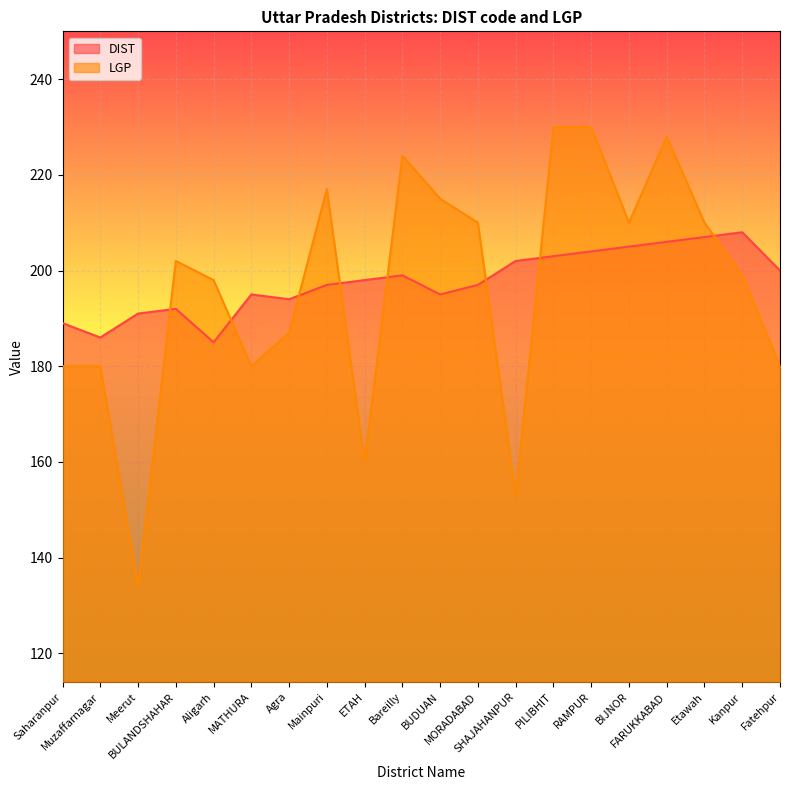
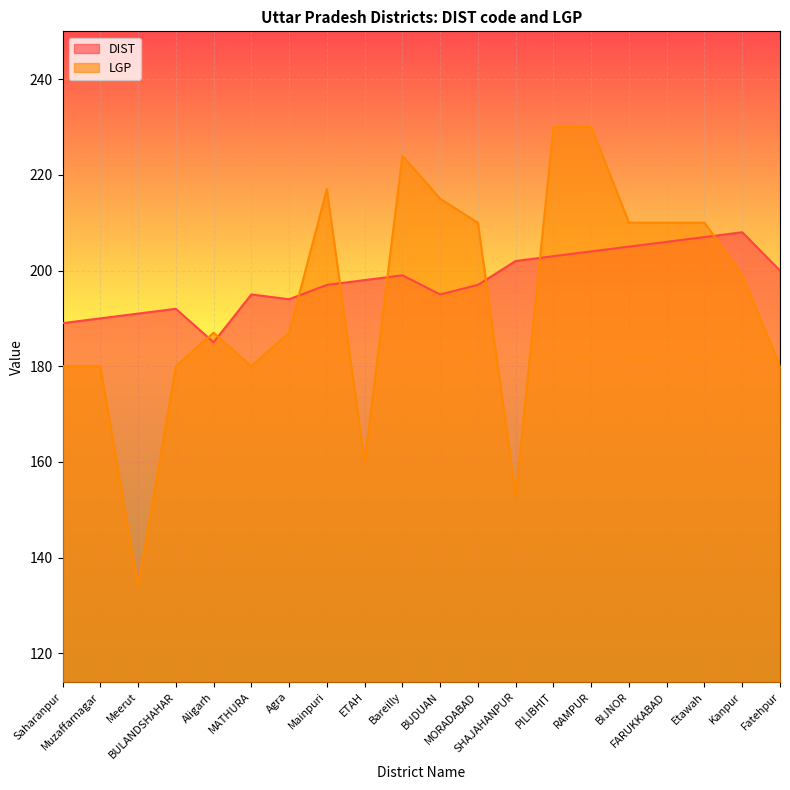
  {
    "DIST": {
      "Saharanpur": 189,
-     "Muzaffarnagar": 186,
+     "Muzaffarnagar": 190,
      "Meerut": 191,
      "BULANDSHAHAR": 192,
      "Aligarh": 185,
      "MATHURA": 195,
      "Agra": 194,
      "Mainpuri": 197,
      "ETAH": 198,
      "Bareilly": 199,
      "BUDUAN": 195,
      "MORADABAD": 197,
      "SHAJAHANPUR": 202,
      "PILIBHIT": 203,
      "RAMPUR": 204,
      "BIJNOR": 205,
      "FARUKKABAD": 206,
      "Etawah": 207,
      "Kanpur": 208,
      "Fatehpur": 200
    },
    "LGP": {
      "Saharanpur": 180,
      "Muzaffarnagar": 180,
      "Meerut": 134,
-     "BULANDSHAHAR": 202,
-     "Aligarh": 198,
+     "BULANDSHAHAR": 180,
+     "Aligarh": 187,
      "MATHURA": 180,
      "Agra": 187,
      "Mainpuri": 217,
      "ETAH": 160,
      "Bareilly": 224,
      "BUDUAN": 215,
      "MORADABAD": 210,
      "SHAJAHANPUR": 153,
      "PILIBHIT": 230,
      "RAMPUR": 230,
      "BIJNOR": 210,
-     "FARUKKABAD": 228,
+     "FARUKKABAD": 210,
      "Etawah": 210,
      "Kanpur": 199,
      "Fatehpur": 180
    }
  }
